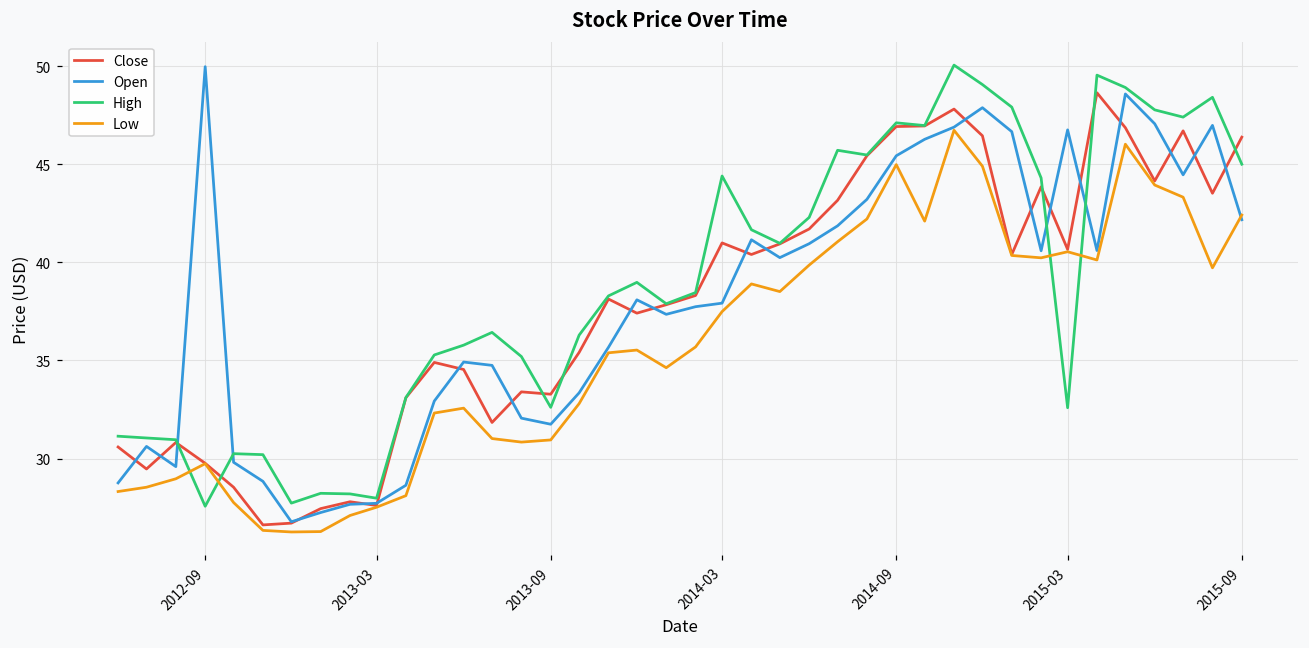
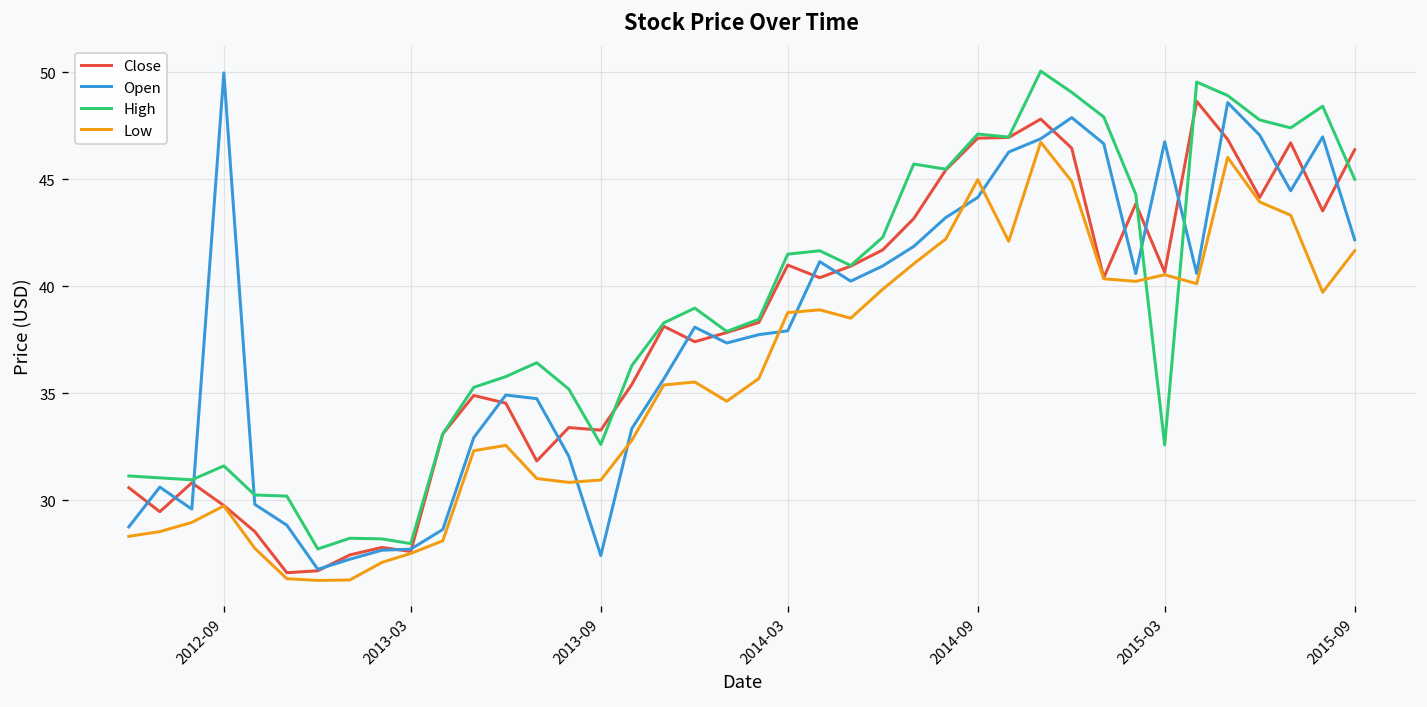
  {
    "Close": {
      "2013-09": 33.3,
      "2014-03": 41.0,
      "2014-09": 46.9,
      "2015-09": 46.4
    },
    "Open": {
      "2012-09": 50.0,
-     "2013-09": 31.8,
+     "2013-09": 27.4,
      "2014-03": 37.9,
-     "2014-09": 45.4,
+     "2014-09": 44.2,
      "2015-03": 46.8,
      "2015-09": 42.2
    },
    "High": {
-     "2012-09": 27.6,
+     "2012-09": 31.6,
      "2013-03": 28.0,
      "2013-09": 32.6,
-     "2014-03": 44.4,
+     "2014-03": 41.5,
      "2014-09": 47.1,
      "2015-03": 32.6,
      "2015-09": 45.0
    },
    "Low": {
      "2013-09": 31.0,
-     "2014-03": 37.5,
+     "2014-03": 38.8,
      "2014-09": 45.0,
-     "2015-09": 42.4
+     "2015-09": 41.7
    }
  }
